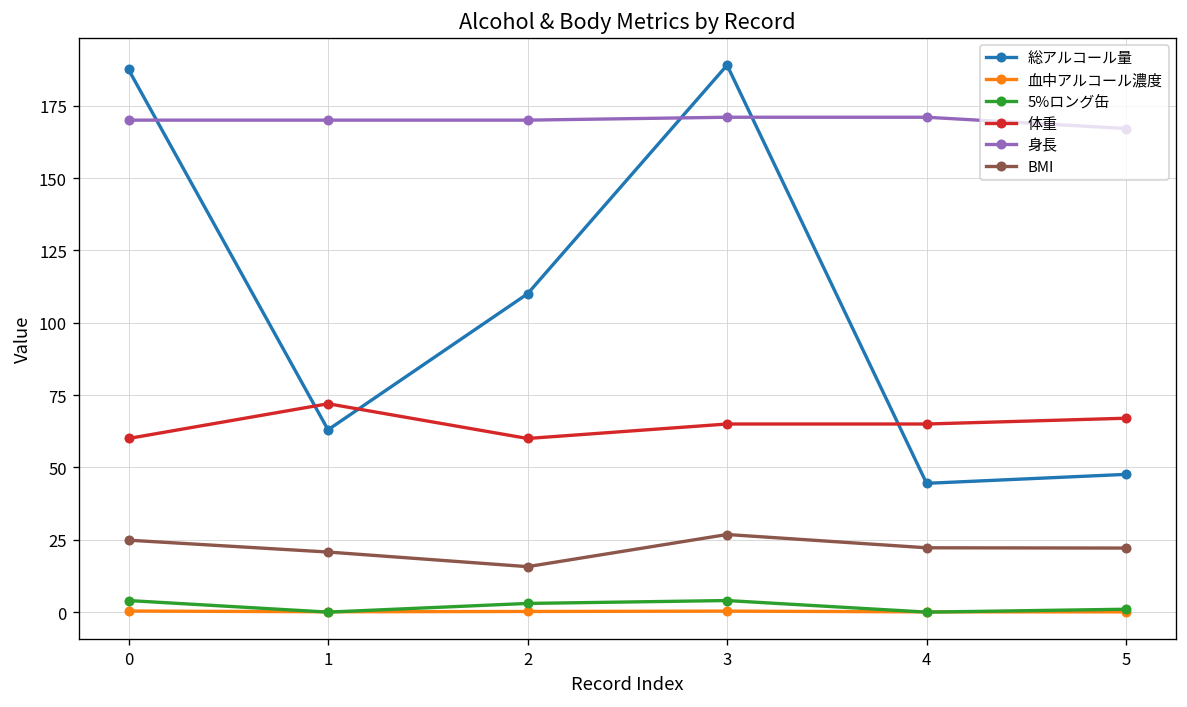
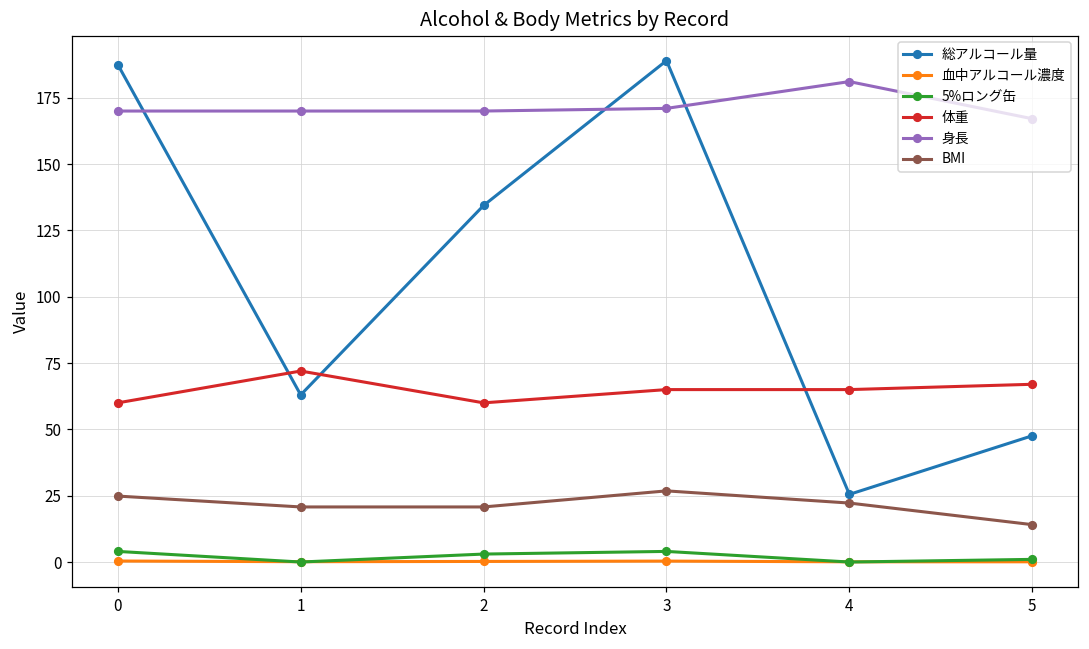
  {
    "総アルコール量": {
      "0": 188,
      "1": 63,
-     "2": 110,
+     "2": 134,
      "3": 189,
-     "4": 45,
+     "4": 26,
      "5": 48
    },
    "血中アルコール濃度": {
      "0": 0,
      "2": 0,
      "3": 0
    },
    "5%ロング缶": {
      "0": 4,
      "2": 3,
      "3": 4
    },
    "体重": {
      "0": 60,
      "1": 72,
      "2": 60,
      "3": 65,
      "4": 65,
      "5": 67
    },
    "身長": {
      "0": 170,
      "1": 170,
      "2": 170,
      "3": 171,
-     "4": 171
+     "4": 181
    },
    "BMI": {
      "0": 25,
      "1": 21,
-     "2": 16,
+     "2": 21,
      "3": 27,
      "4": 22,
-     "5": 22
+     "5": 14
    }
  }
